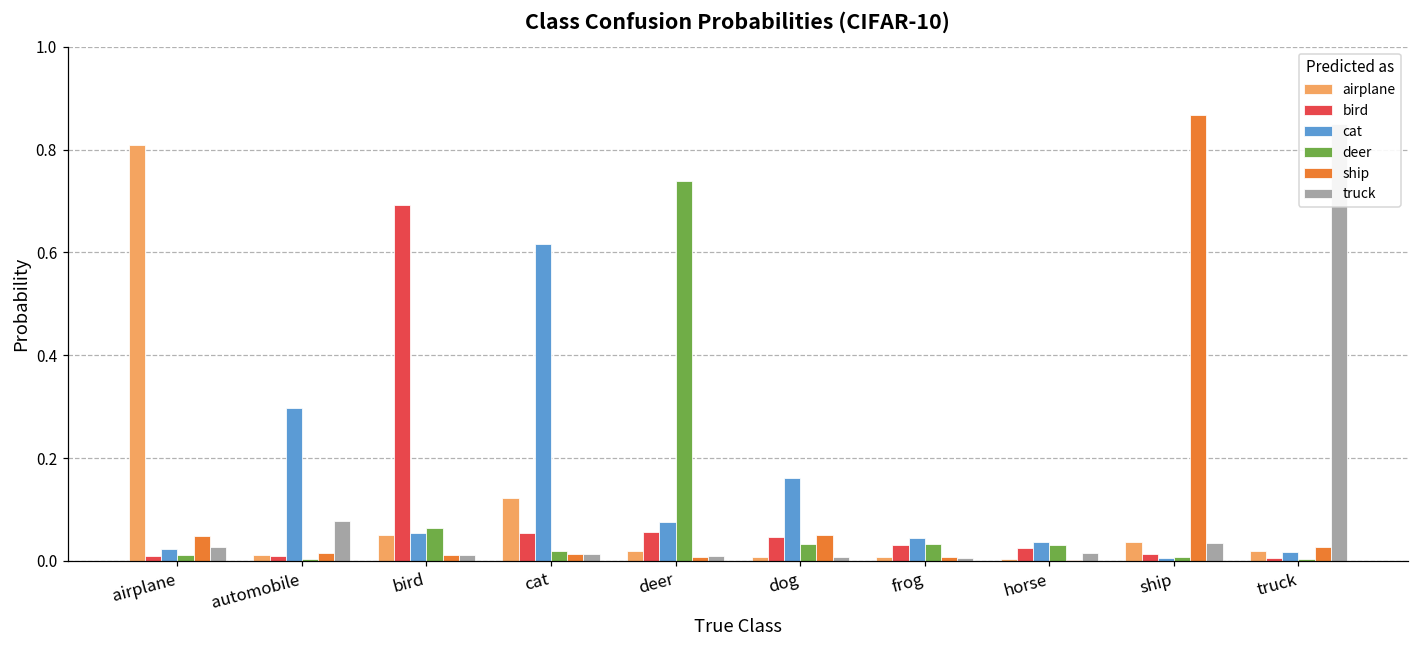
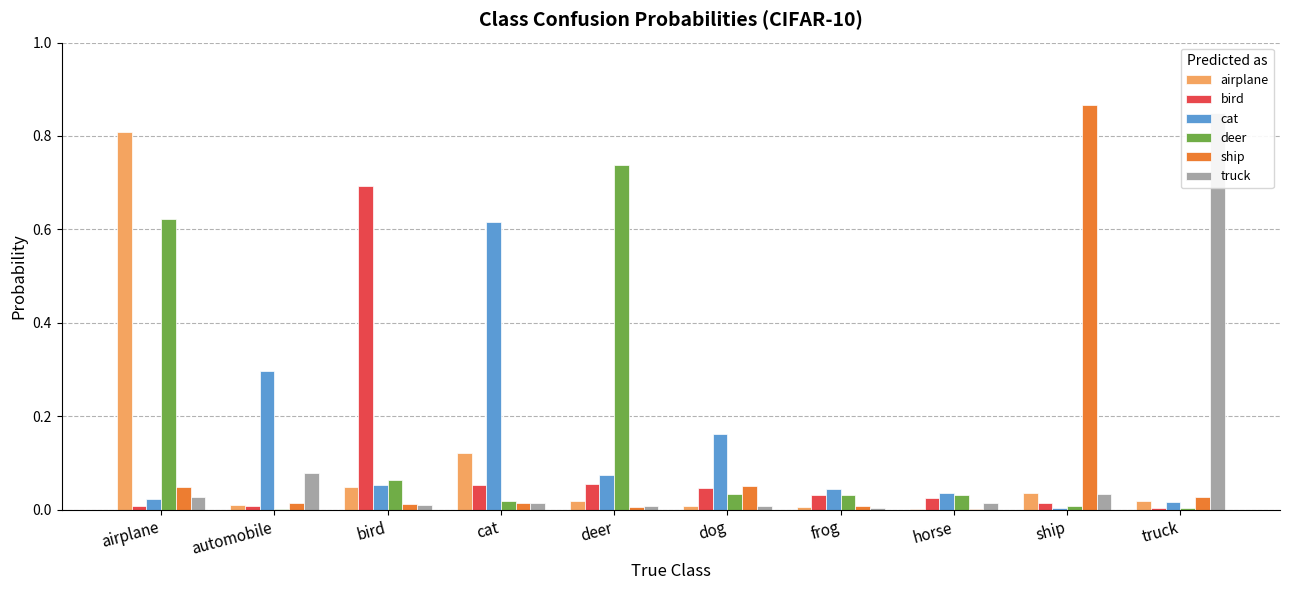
  {
    "airplane": {
      "airplane": 0.81,
      "automobile": 0.01,
      "bird": 0.05,
      "cat": 0.12,
      "deer": 0.02,
      "dog": 0.01,
      "frog": 0.01,
      "ship": 0.04,
      "truck": 0.02
    },
    "bird": {
      "airplane": 0.01,
      "automobile": 0.01,
      "bird": 0.69,
      "cat": 0.05,
      "deer": 0.06,
      "dog": 0.05,
      "frog": 0.03,
      "horse": 0.03,
      "ship": 0.01
    },
    "cat": {
      "airplane": 0.02,
      "automobile": 0.30,
      "bird": 0.05,
      "cat": 0.62,
      "deer": 0.08,
      "dog": 0.16,
      "frog": 0.05,
      "horse": 0.04,
      "truck": 0.02
    },
    "deer": {
-     "airplane": 0.01,
+     "airplane": 0.62,
      "bird": 0.06,
      "cat": 0.02,
      "deer": 0.74,
      "dog": 0.03,
      "frog": 0.03,
      "horse": 0.03,
      "ship": 0.01
    },
    "ship": {
      "airplane": 0.05,
      "automobile": 0.02,
      "bird": 0.01,
      "cat": 0.01,
      "deer": 0.01,
      "dog": 0.05,
      "frog": 0.01,
      "ship": 0.87,
      "truck": 0.03
    },
    "truck": {
      "airplane": 0.03,
      "automobile": 0.08,
      "bird": 0.01,
      "cat": 0.01,
      "deer": 0.01,
      "dog": 0.01,
      "horse": 0.02,
      "ship": 0.04
    }
  }
